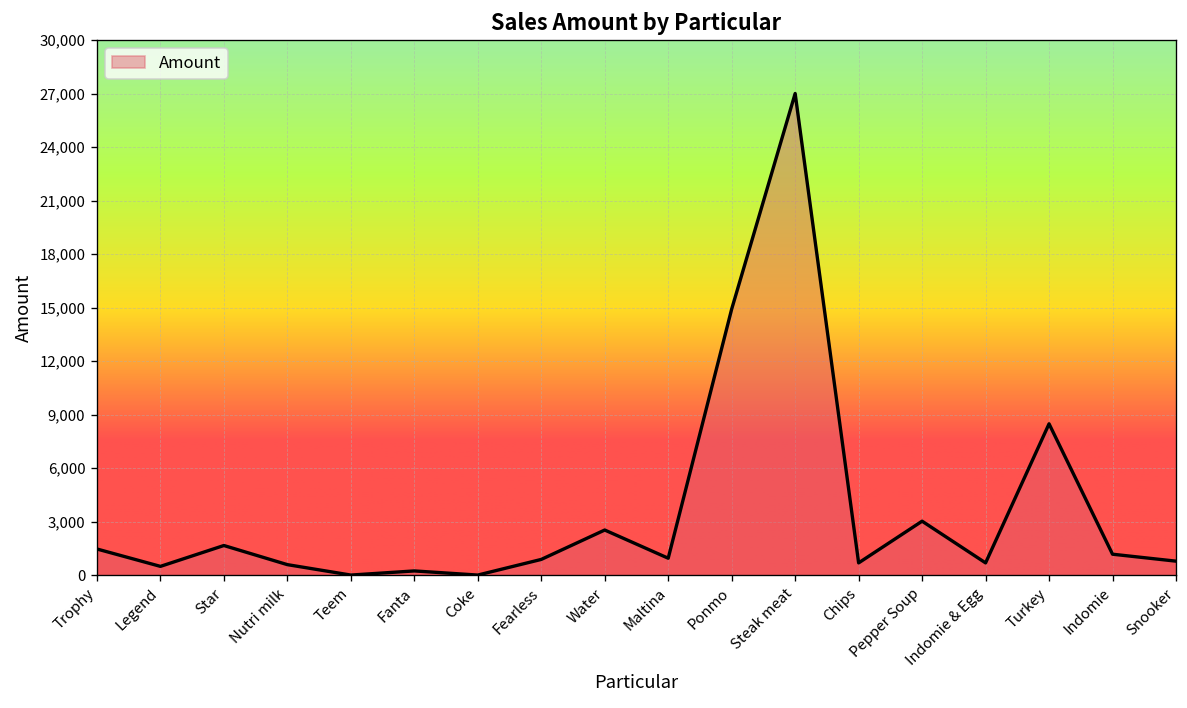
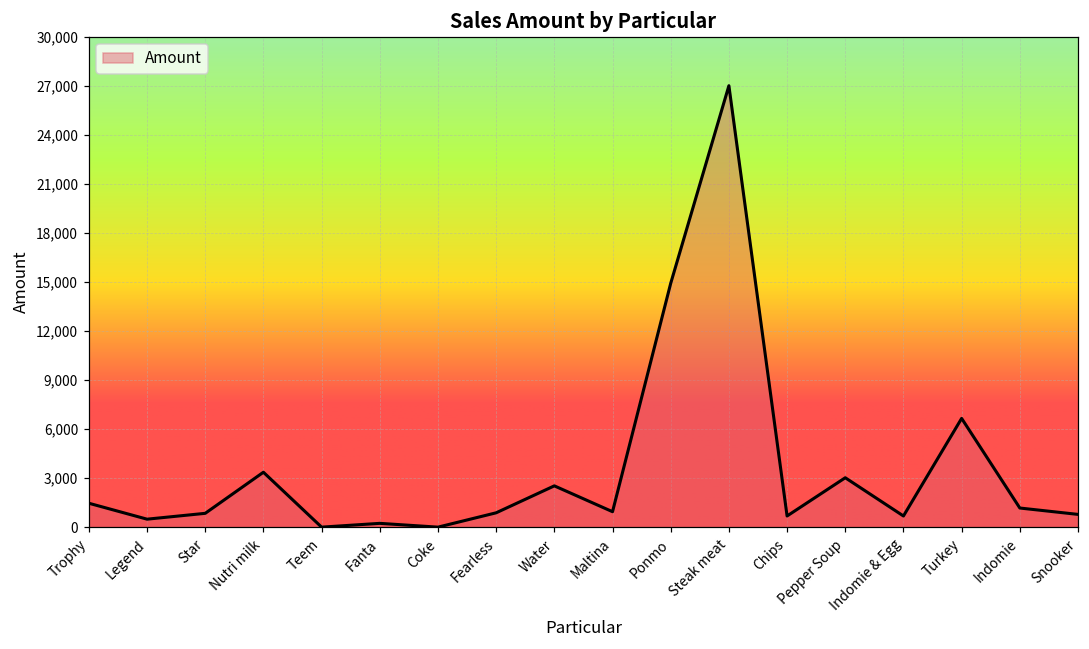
  {
    "Trophy": "1,500",
    "Legend": "500",
-   "Star": "1,700",
-   "Nutri milk": "600",
+   "Star": "800",
+   "Nutri milk": "3,400",
    "Teem": "0",
    "Fanta": "200",
    "Coke": "0",
    "Fearless": "900",
    "Water": "2,500",
    "Maltina": "900",
    "Ponmo": "14,900",
    "Steak meat": "27,000",
    "Chips": "700",
    "Pepper Soup": "3,000",
    "Indomie & Egg": "700",
-   "Turkey": "8,500",
+   "Turkey": "6,700",
    "Indomie": "1,200",
    "Snooker": "800"
  }
